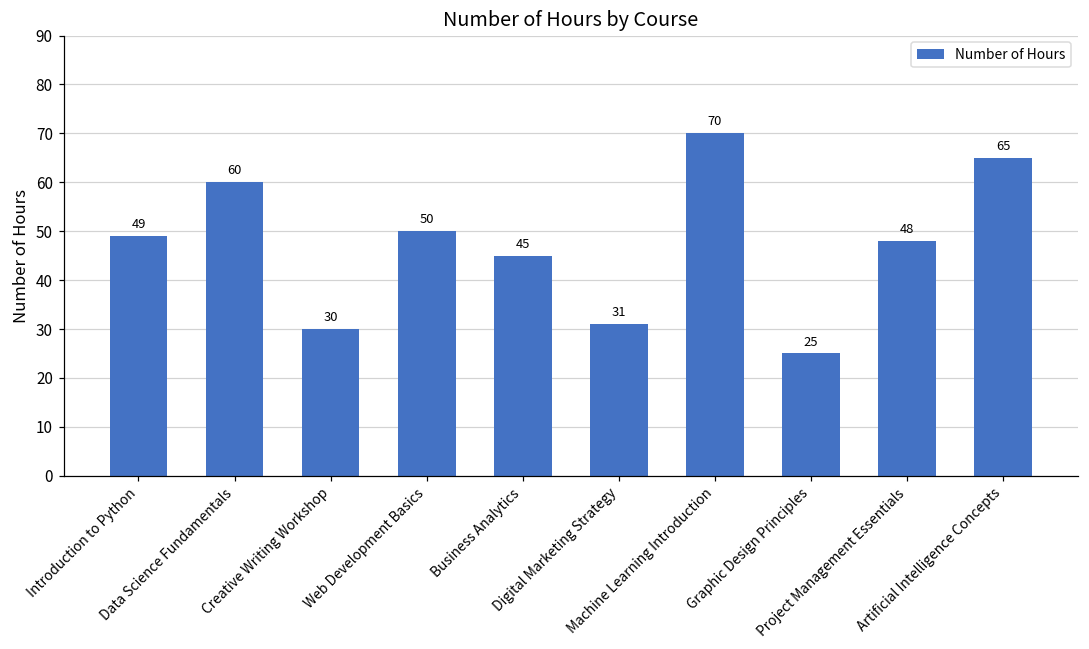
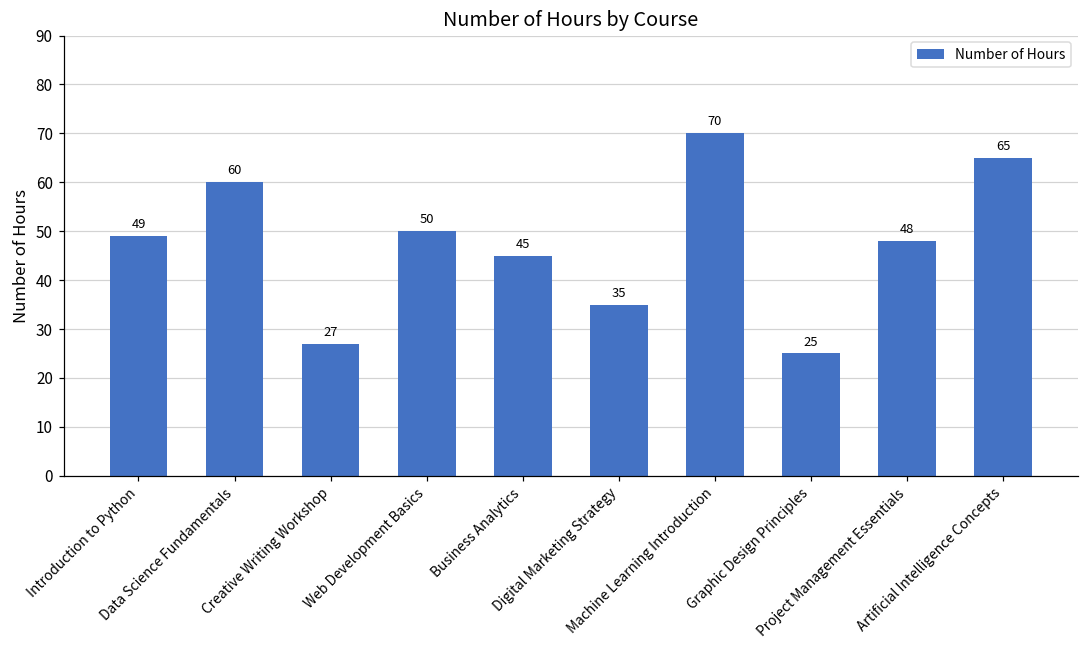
  {
    "Introduction to Python": 49,
    "Data Science Fundamentals": 60,
-   "Creative Writing Workshop": 30,
+   "Creative Writing Workshop": 27,
    "Web Development Basics": 50,
    "Business Analytics": 45,
-   "Digital Marketing Strategy": 31,
+   "Digital Marketing Strategy": 35,
    "Machine Learning Introduction": 70,
    "Graphic Design Principles": 25,
    "Project Management Essentials": 48,
    "Artificial Intelligence Concepts": 65
  }
